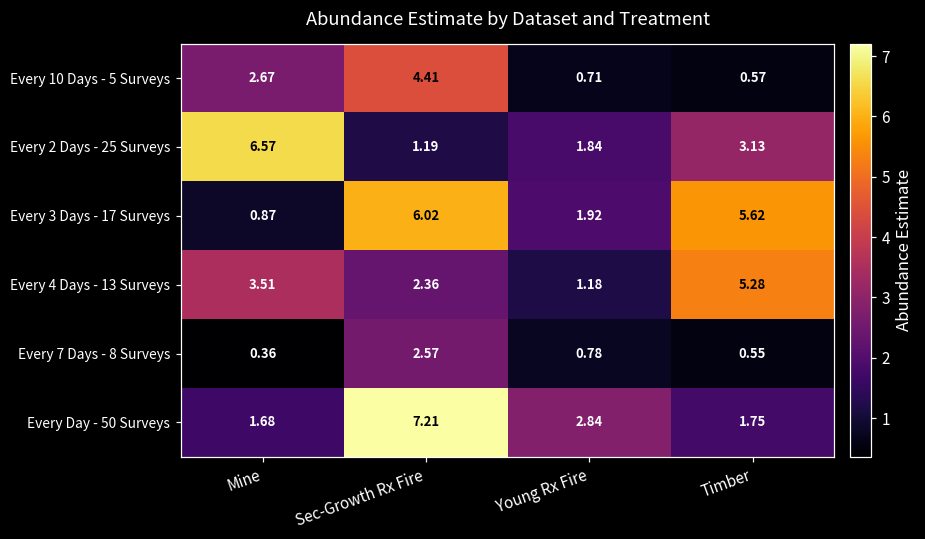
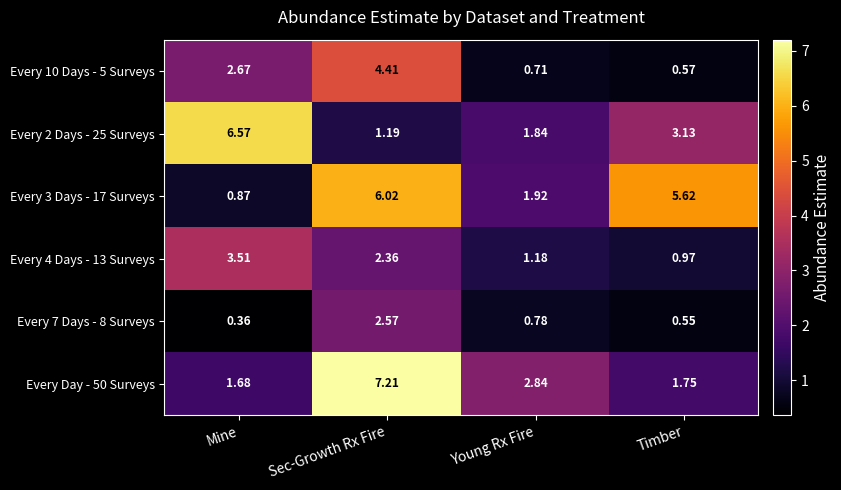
  {
    "Every 10 Days - 5 Surveys": {
      "Mine": 2.67,
      "Sec-Growth Rx Fire": 4.41,
      "Young Rx Fire": 0.71,
      "Timber": 0.57
    },
    "Every 2 Days - 25 Surveys": {
      "Mine": 6.57,
      "Sec-Growth Rx Fire": 1.19,
      "Young Rx Fire": 1.84,
      "Timber": 3.13
    },
    "Every 3 Days - 17 Surveys": {
      "Mine": 0.87,
      "Sec-Growth Rx Fire": 6.02,
      "Young Rx Fire": 1.92,
      "Timber": 5.62
    },
    "Every 4 Days - 13 Surveys": {
      "Mine": 3.51,
      "Sec-Growth Rx Fire": 2.36,
      "Young Rx Fire": 1.18,
-     "Timber": 5.28
+     "Timber": 0.97
    },
    "Every 7 Days - 8 Surveys": {
      "Mine": 0.36,
      "Sec-Growth Rx Fire": 2.57,
      "Young Rx Fire": 0.78,
      "Timber": 0.55
    },
    "Every Day - 50 Surveys": {
      "Mine": 1.68,
      "Sec-Growth Rx Fire": 7.21,
      "Young Rx Fire": 2.84,
      "Timber": 1.75
    }
  }
